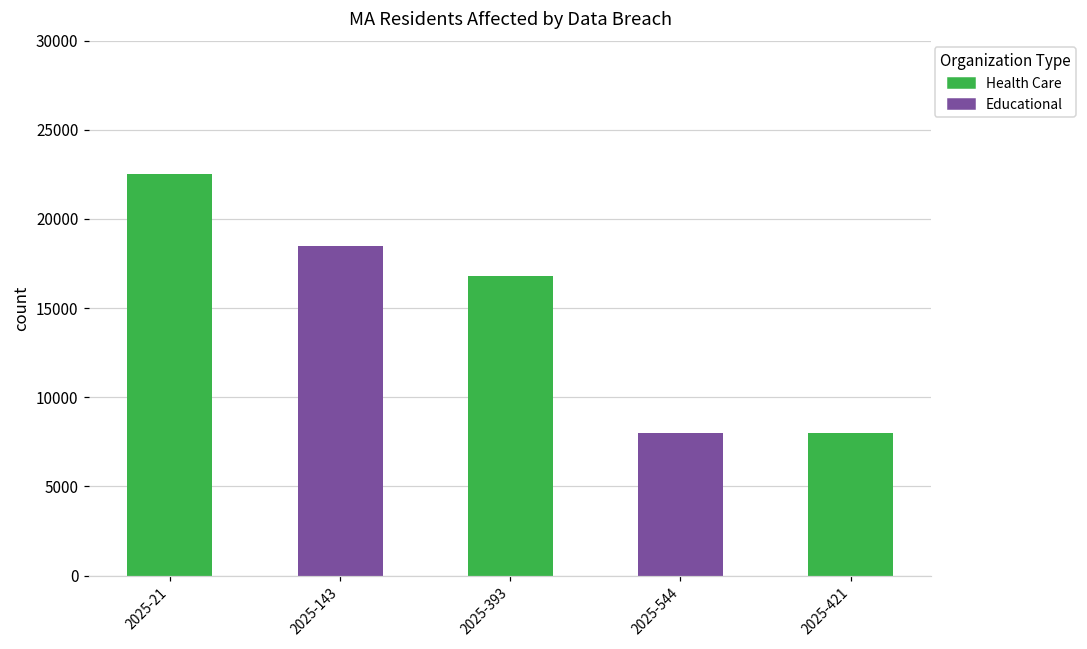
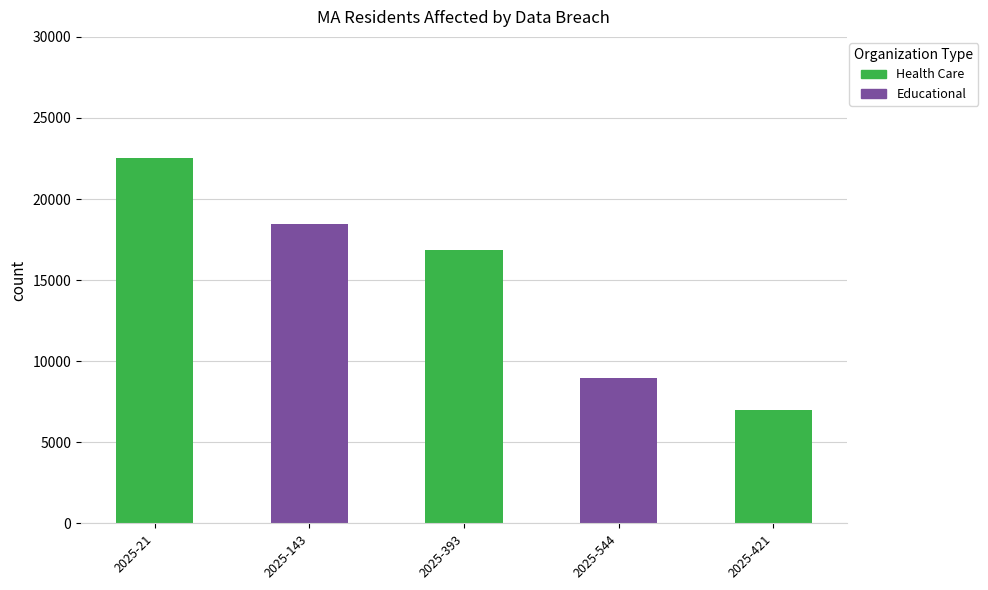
  {
    "Health Care": {
      "2025-21": 22500,
      "2025-393": 16800,
-     "2025-421": 8000
+     "2025-421": 7000
    },
    "Educational": {
      "2025-143": 18500,
-     "2025-544": 8000
+     "2025-544": 8900
    }
  }
